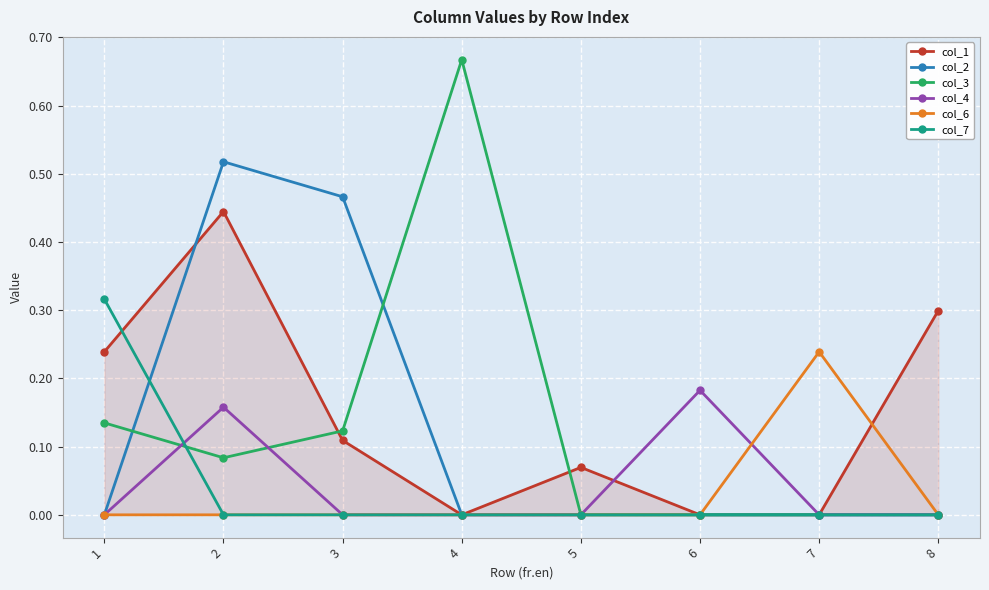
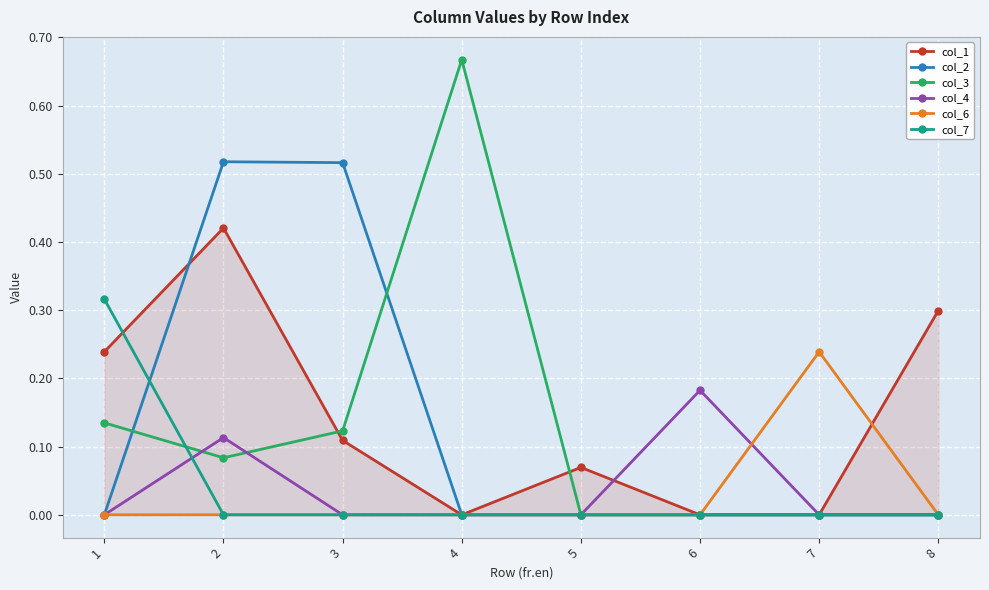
  {
    "col_1": {
      "1": 0.24,
-     "2": 0.44,
+     "2": 0.42,
      "3": 0.11,
      "5": 0.07,
      "8": 0.30
    },
    "col_2": {
      "2": 0.52,
-     "3": 0.47
+     "3": 0.52
    },
    "col_4": {
-     "2": 0.16,
+     "2": 0.11,
      "6": 0.18
    },
    "col_6": {
      "7": 0.24
    }
  }
